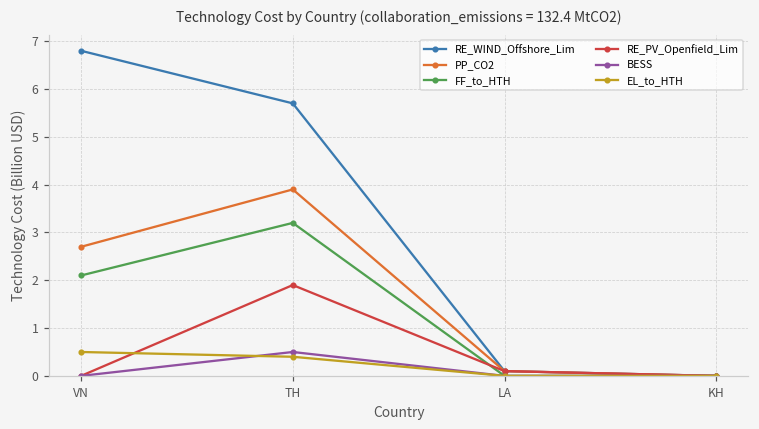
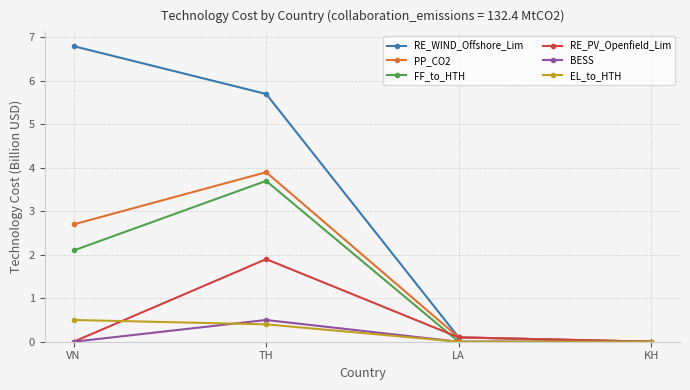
  {
    "RE_WIND_Offshore_Lim": {
      "VN": 6.8,
      "TH": 5.7
    },
    "FF_to_HTH": {
      "VN": 2.1,
-     "TH": 3.2
+     "TH": 3.7
    },
    "BESS": {
      "TH": 0.5
    }
  }
